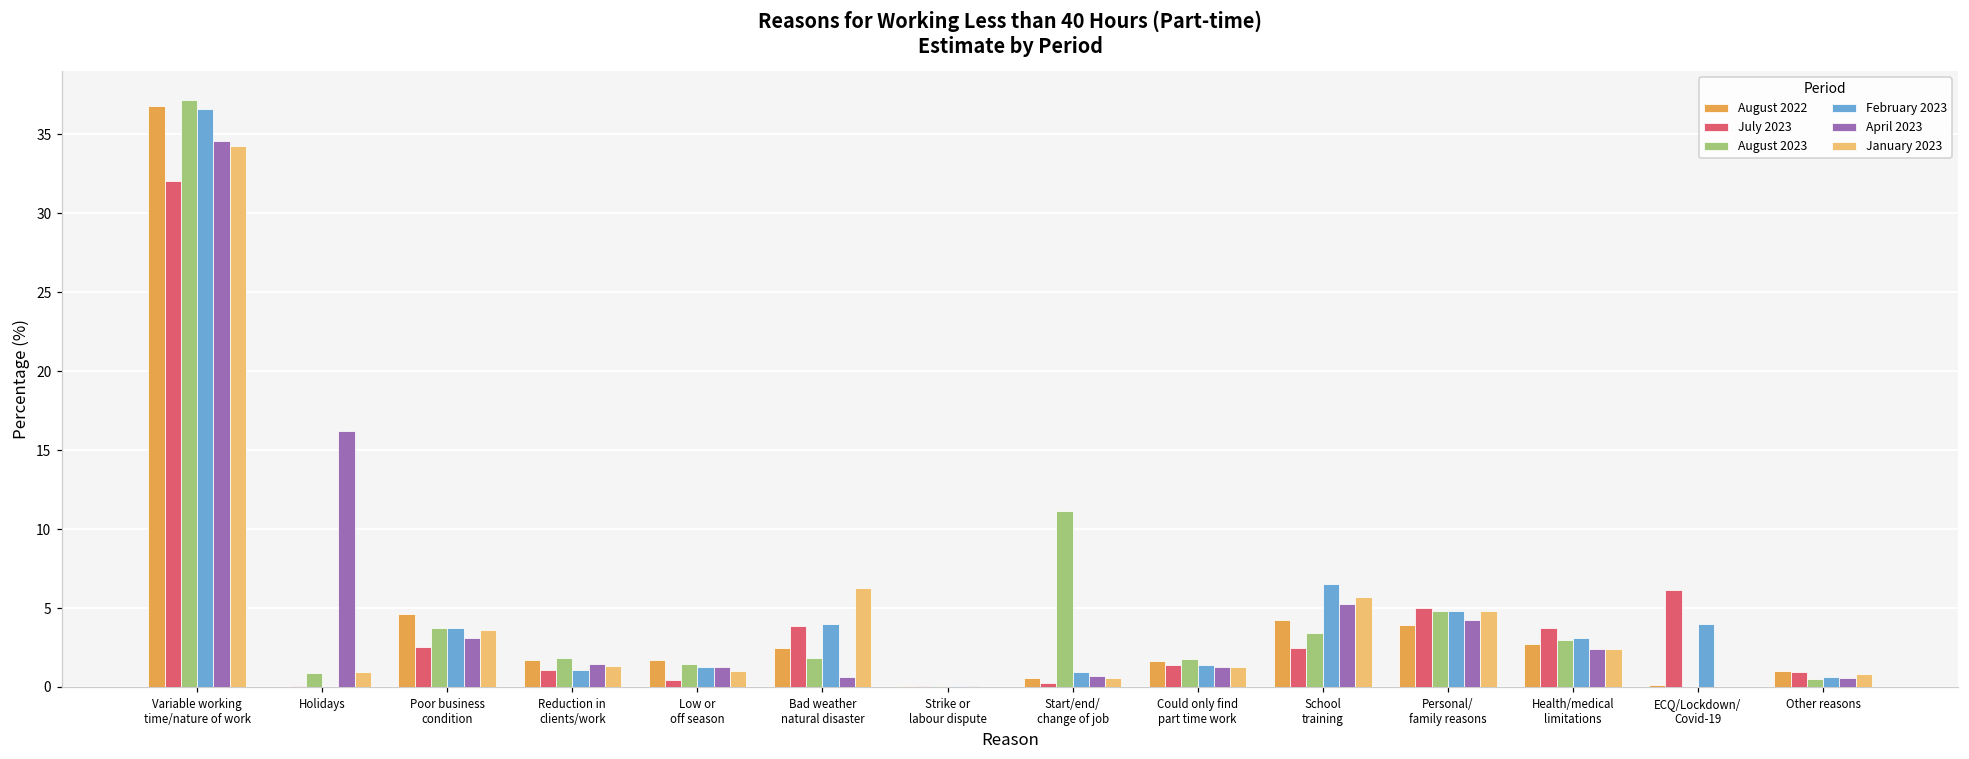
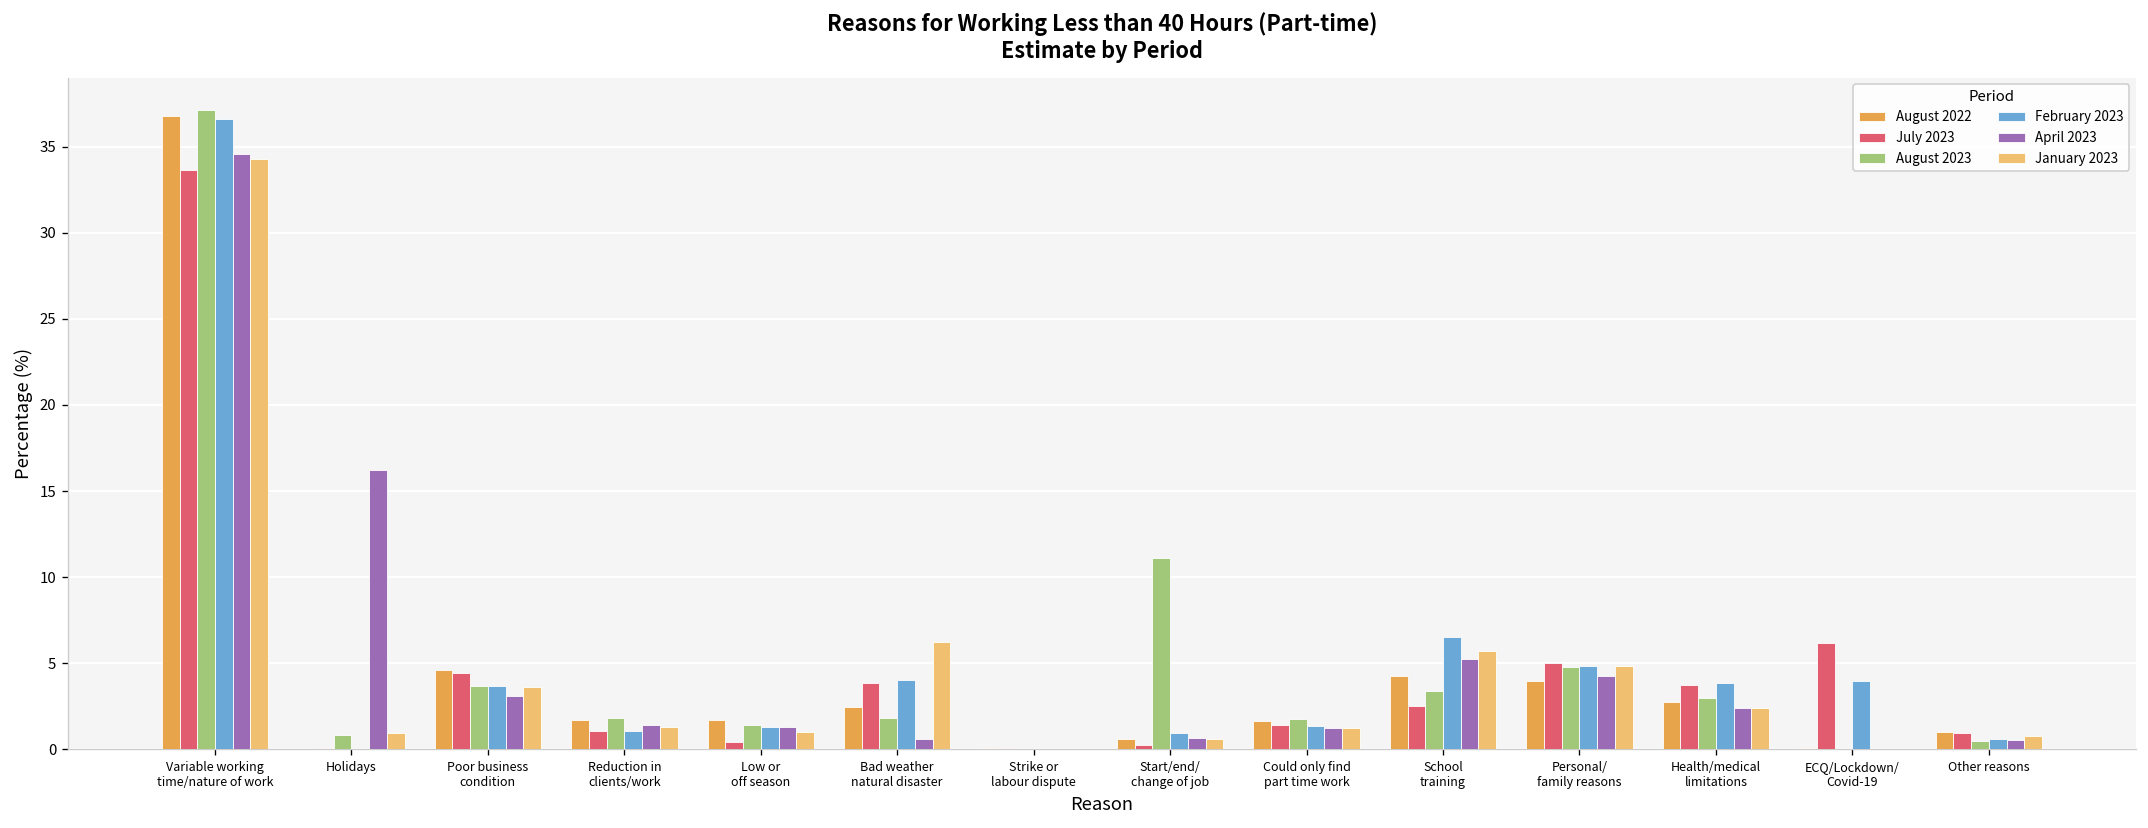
  {
    "July 2023": {
-     "Variable working time/nature of work": 32.1,
-     "Poor business condition": 2.5,
+     "Variable working time/nature of work": 33.6,
+     "Poor business condition": 4.4,
      "Reduction in clients/work": 1.1,
      "Low or off season": 0.4,
      "Bad weather natural disaster": 3.8,
      "Start/end/ change of job": 0.3,
      "Could only find part time work": 1.4,
      "School training": 2.5,
      "Personal/ family reasons": 5.0,
      "Health/medical limitations": 3.8,
      "ECQ/Lockdown/ Covid-19": 6.2,
      "Other reasons": 0.9
    },
    "August 2023": {
      "Variable working time/nature of work": 37.2,
      "Holidays": 0.9,
      "Poor business condition": 3.7,
      "Reduction in clients/work": 1.8,
      "Low or off season": 1.4,
      "Bad weather natural disaster": 1.8,
      "Start/end/ change of job": 11.1,
      "Could only find part time work": 1.8,
      "School training": 3.4,
      "Personal/ family reasons": 4.8,
      "Health/medical limitations": 3.0,
      "ECQ/Lockdown/ Covid-19": 0.0,
      "Other reasons": 0.5
    },
    "February 2023": {
      "Variable working time/nature of work": 36.6,
      "Poor business condition": 3.7,
      "Reduction in clients/work": 1.1,
      "Low or off season": 1.3,
      "Bad weather natural disaster": 4.0,
      "Start/end/ change of job": 1.0,
      "Could only find part time work": 1.4,
      "School training": 6.5,
      "Personal/ family reasons": 4.8,
-     "Health/medical limitations": 3.1,
+     "Health/medical limitations": 3.9,
      "ECQ/Lockdown/ Covid-19": 4.0,
      "Other reasons": 0.6
    },
    "April 2023": {
      "Variable working time/nature of work": 34.6,
      "Holidays": 16.2,
      "Poor business condition": 3.1,
      "Reduction in clients/work": 1.4,
      "Low or off season": 1.3,
      "Bad weather natural disaster": 0.6,
      "Start/end/ change of job": 0.7,
      "Could only find part time work": 1.2,
      "School training": 5.3,
      "Personal/ family reasons": 4.3,
      "Health/medical limitations": 2.4,
      "ECQ/Lockdown/ Covid-19": 0.0,
      "Other reasons": 0.6
    }
  }
